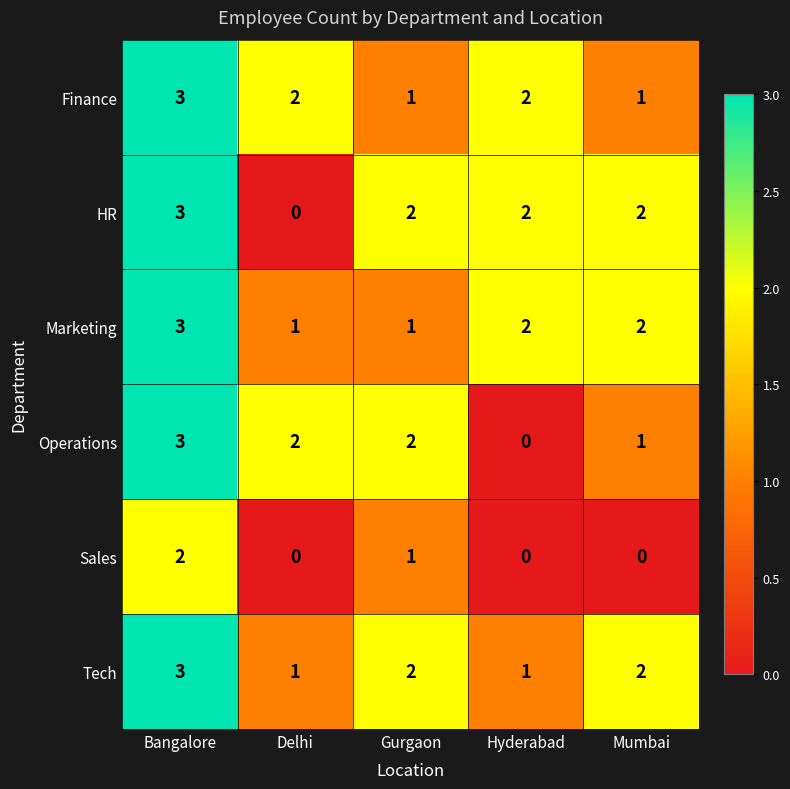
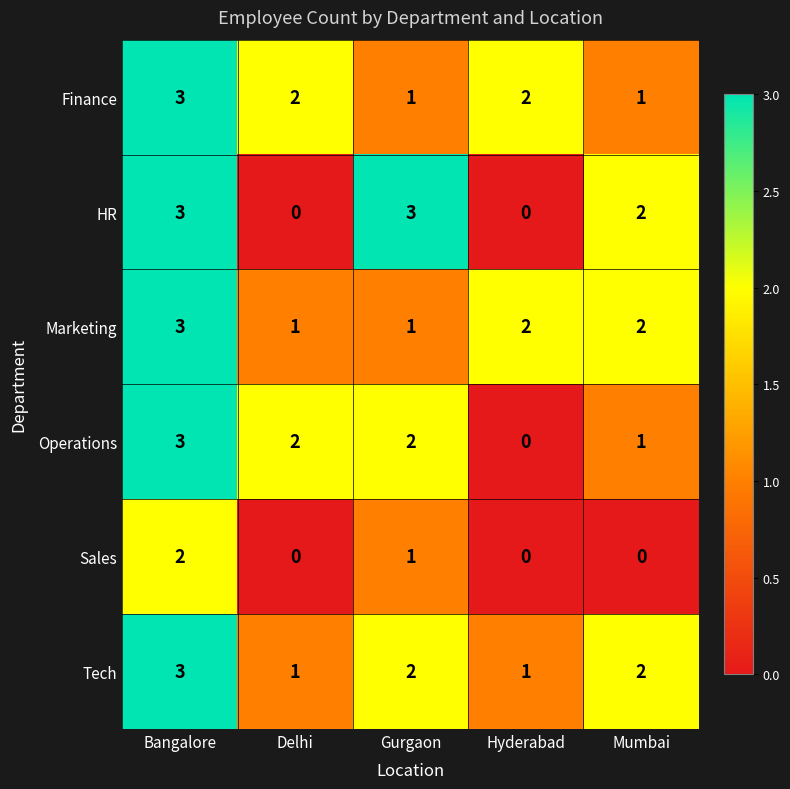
  {
    "Finance": {
      "Bangalore": 3,
      "Delhi": 2,
      "Gurgaon": 1,
      "Hyderabad": 2,
      "Mumbai": 1
    },
    "HR": {
      "Bangalore": 3,
      "Delhi": 0,
-     "Gurgaon": 2,
-     "Hyderabad": 2,
+     "Gurgaon": 3,
+     "Hyderabad": 0,
      "Mumbai": 2
    },
    "Marketing": {
      "Bangalore": 3,
      "Delhi": 1,
      "Gurgaon": 1,
      "Hyderabad": 2,
      "Mumbai": 2
    },
    "Operations": {
      "Bangalore": 3,
      "Delhi": 2,
      "Gurgaon": 2,
      "Hyderabad": 0,
      "Mumbai": 1
    },
    "Sales": {
      "Bangalore": 2,
      "Delhi": 0,
      "Gurgaon": 1,
      "Hyderabad": 0,
      "Mumbai": 0
    },
    "Tech": {
      "Bangalore": 3,
      "Delhi": 1,
      "Gurgaon": 2,
      "Hyderabad": 1,
      "Mumbai": 2
    }
  }
